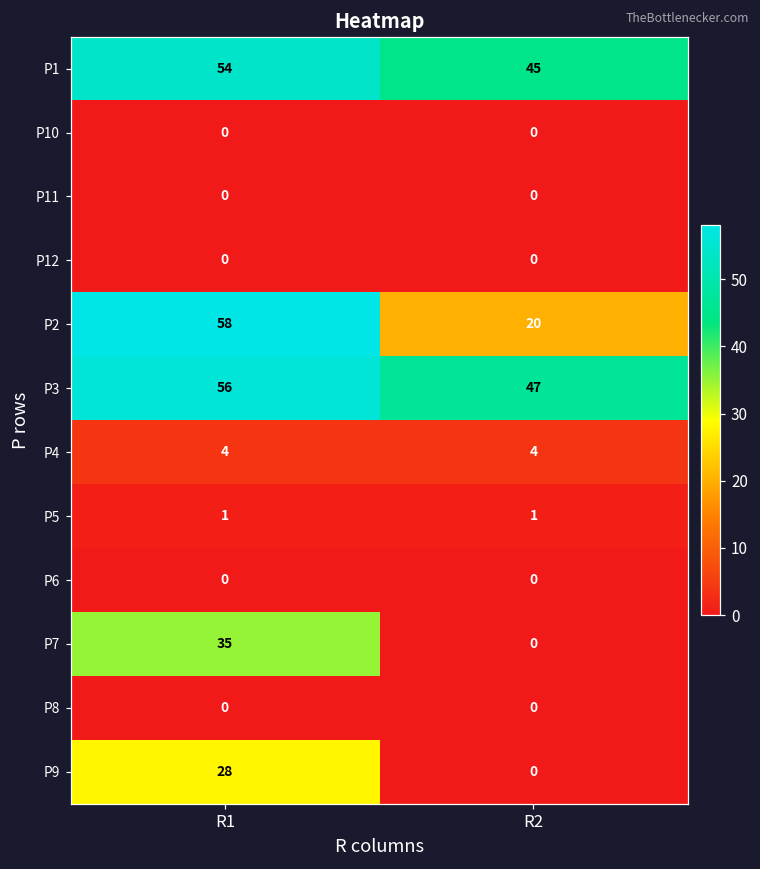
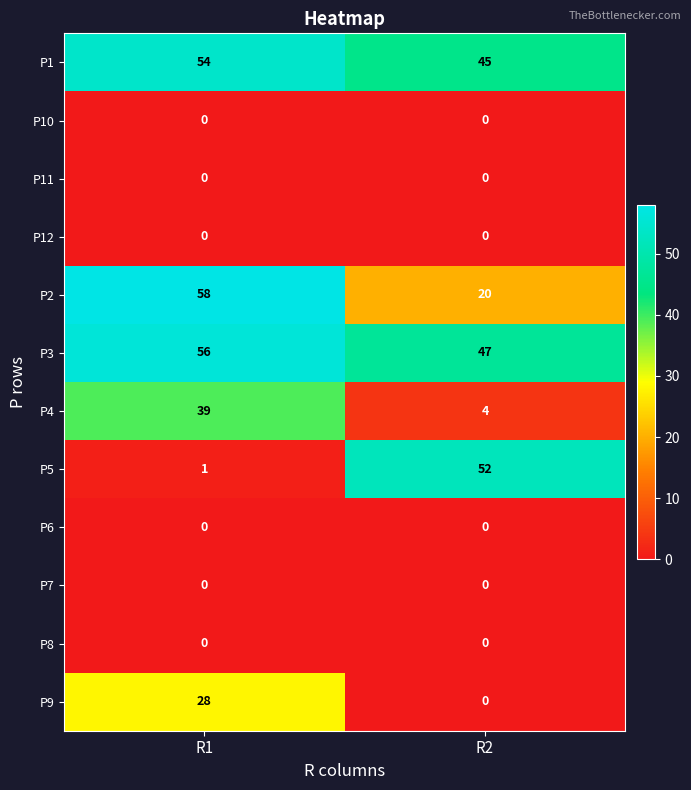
  {
    "P1": {
      "R1": 54,
      "R2": 45
    },
    "P10": {
      "R1": 0,
      "R2": 0
    },
    "P11": {
      "R1": 0,
      "R2": 0
    },
    "P12": {
      "R1": 0,
      "R2": 0
    },
    "P2": {
      "R1": 58,
      "R2": 20
    },
    "P3": {
      "R1": 56,
      "R2": 47
    },
    "P4": {
-     "R1": 4,
+     "R1": 39,
      "R2": 4
    },
    "P5": {
      "R1": 1,
-     "R2": 1
+     "R2": 52
    },
    "P6": {
      "R1": 0,
      "R2": 0
    },
    "P7": {
-     "R1": 35,
+     "R1": 0,
      "R2": 0
    },
    "P8": {
      "R1": 0,
      "R2": 0
    },
    "P9": {
      "R1": 28,
      "R2": 0
    }
  }
